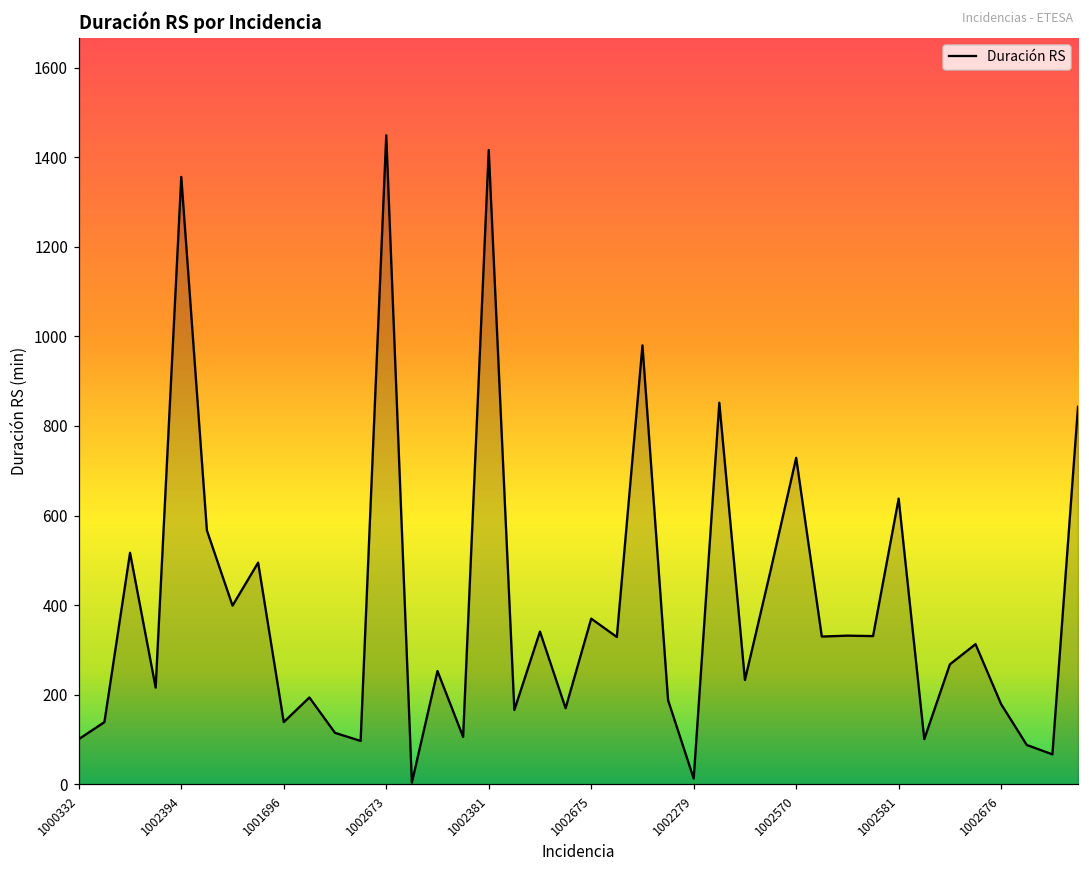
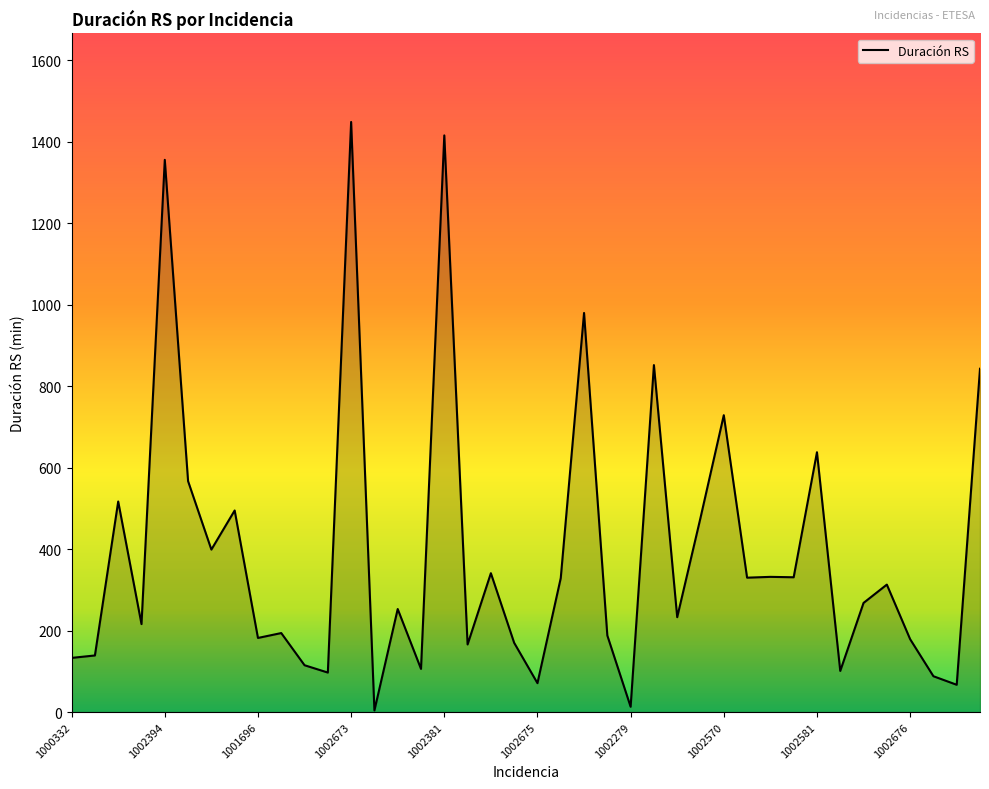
  {
-   "1000332": 100,
+   "1000332": 130,
    "1002394": 1360,
-   "1001696": 140,
+   "1001696": 180,
    "1002673": 1450,
    "1002381": 1420,
-   "1002675": 370,
+   "1002675": 70,
    "1002279": 10,
    "1002570": 730,
    "1002581": 640,
    "1002676": 180
  }
